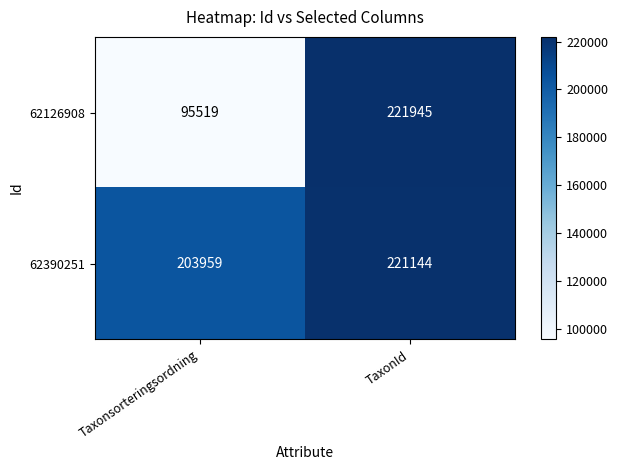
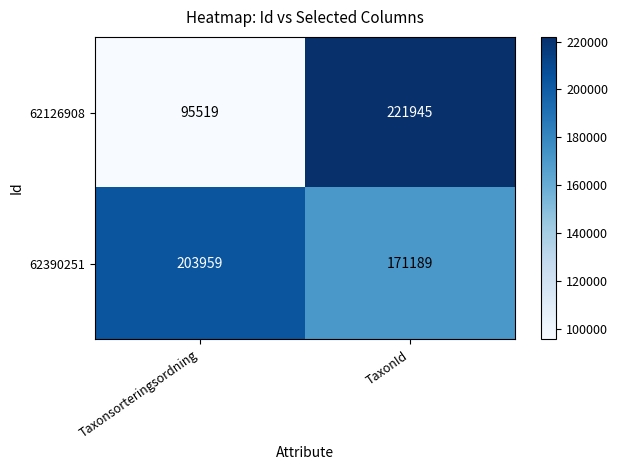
  {
    "62126908": {
      "Taxonsorteringsordning": 95519,
      "TaxonId": 221945
    },
    "62390251": {
      "Taxonsorteringsordning": 203959,
-     "TaxonId": 221144
+     "TaxonId": 171189
    }
  }
